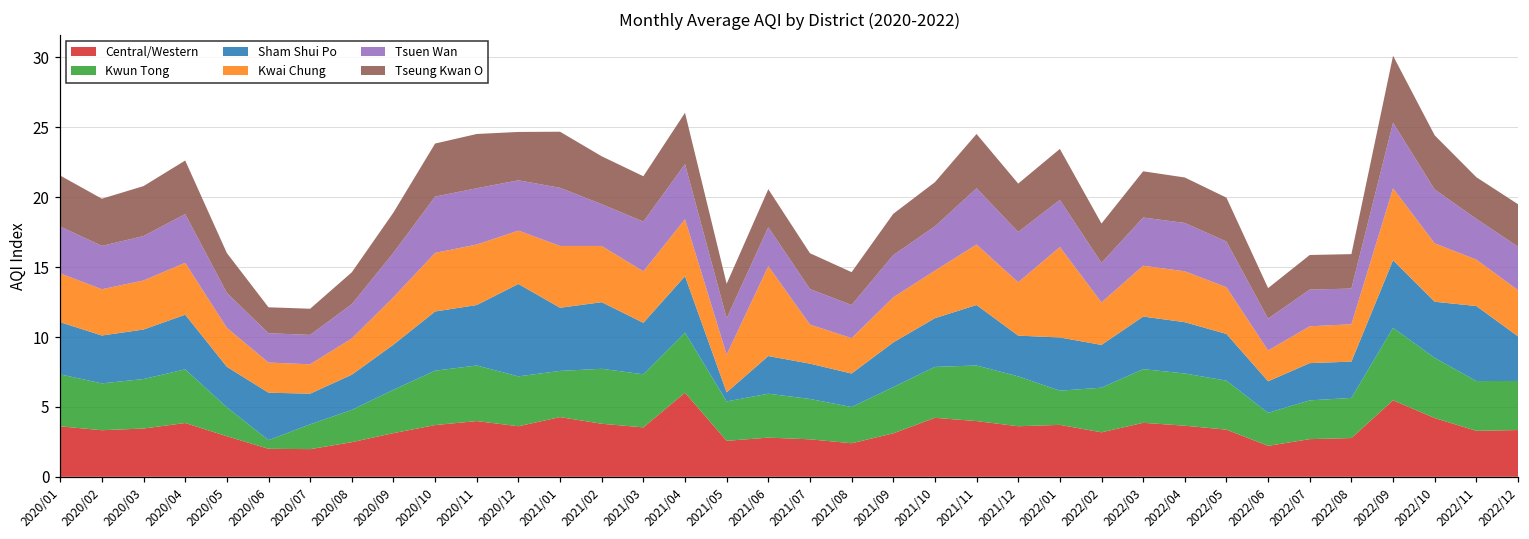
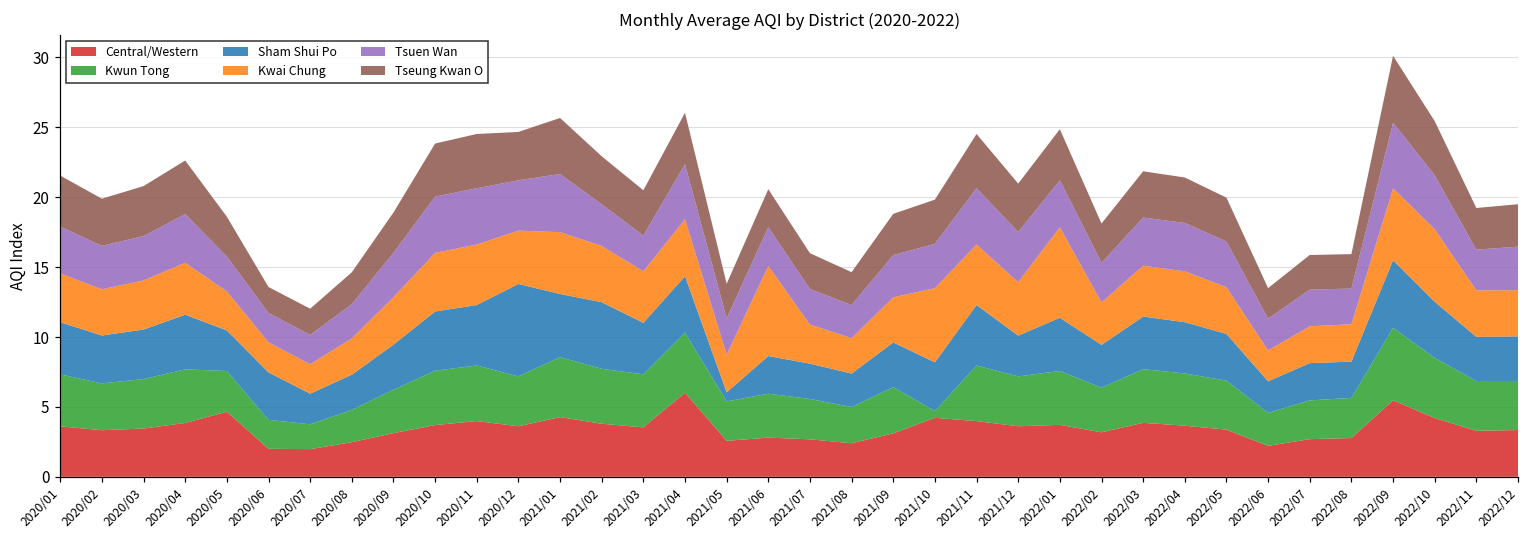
  {
    "Central/Western": {
      "2020/01": 3.6,
      "2020/02": 3.3,
      "2020/03": 3.5,
      "2020/04": 3.8,
-     "2020/05": 2.9,
+     "2020/05": 4.7,
      "2020/06": 2.0,
      "2020/07": 2.0,
      "2020/08": 2.5,
      "2020/09": 3.1,
      "2020/10": 3.7,
      "2020/11": 4.0,
      "2020/12": 3.6,
      "2021/01": 4.3,
      "2021/02": 3.8,
      "2021/03": 3.5,
      "2021/04": 6.0,
      "2021/05": 2.6,
      "2021/06": 2.8,
      "2021/07": 2.7,
      "2021/08": 2.4,
      "2021/09": 3.1,
      "2021/10": 4.2,
      "2021/11": 4.0,
      "2021/12": 3.6,
      "2022/01": 3.7,
      "2022/02": 3.2,
      "2022/03": 3.9,
      "2022/04": 3.7,
      "2022/05": 3.4,
      "2022/06": 2.2,
      "2022/07": 2.7,
      "2022/08": 2.8,
      "2022/09": 5.5,
      "2022/10": 4.2,
      "2022/11": 3.3,
      "2022/12": 3.3
    },
    "Kwun Tong": {
      "2020/01": 3.7,
      "2020/02": 3.4,
      "2020/03": 3.5,
      "2020/04": 3.8,
-     "2020/05": 2.1,
-     "2020/06": 0.6,
+     "2020/05": 2.9,
+     "2020/06": 2.1,
      "2020/07": 1.8,
      "2020/08": 2.3,
      "2020/09": 3.1,
      "2020/10": 3.9,
      "2020/11": 4.0,
      "2020/12": 3.6,
-     "2021/01": 3.3,
+     "2021/01": 4.3,
      "2021/02": 3.9,
      "2021/03": 3.8,
      "2021/04": 4.3,
      "2021/05": 2.8,
      "2021/06": 3.1,
      "2021/07": 2.9,
      "2021/08": 2.6,
      "2021/09": 3.3,
-     "2021/10": 3.6,
+     "2021/10": 0.5,
      "2021/11": 4.0,
      "2021/12": 3.6,
-     "2022/01": 2.4,
+     "2022/01": 3.9,
      "2022/02": 3.2,
      "2022/03": 3.8,
      "2022/04": 3.7,
      "2022/05": 3.5,
      "2022/06": 2.4,
      "2022/07": 2.8,
      "2022/08": 2.9,
      "2022/09": 5.2,
      "2022/10": 4.3,
      "2022/11": 3.6,
      "2022/12": 3.5
    },
    "Sham Shui Po": {
      "2020/01": 3.7,
      "2020/02": 3.4,
      "2020/03": 3.5,
      "2020/04": 3.9,
      "2020/05": 2.9,
      "2020/06": 3.4,
      "2020/07": 2.2,
      "2020/08": 2.5,
      "2020/09": 3.2,
      "2020/10": 4.2,
      "2020/11": 4.3,
      "2020/12": 6.6,
      "2021/01": 4.5,
      "2021/02": 4.8,
      "2021/03": 3.7,
      "2021/04": 4.0,
      "2021/05": 0.6,
      "2021/06": 2.7,
      "2021/07": 2.5,
      "2021/08": 2.4,
      "2021/09": 3.2,
      "2021/10": 3.5,
      "2021/11": 4.3,
      "2021/12": 2.9,
      "2022/01": 3.8,
      "2022/02": 3.1,
      "2022/03": 3.8,
      "2022/04": 3.7,
      "2022/05": 3.3,
      "2022/06": 2.3,
      "2022/07": 2.7,
      "2022/08": 2.6,
      "2022/09": 4.8,
      "2022/10": 4.0,
-     "2022/11": 5.4,
+     "2022/11": 3.2,
      "2022/12": 3.2
    },
    "Kwai Chung": {
      "2020/01": 3.5,
      "2020/02": 3.3,
      "2020/03": 3.5,
      "2020/04": 3.7,
      "2020/05": 2.8,
      "2020/06": 2.2,
      "2020/07": 2.1,
      "2020/08": 2.6,
      "2020/09": 3.4,
      "2020/10": 4.2,
      "2020/11": 4.3,
      "2020/12": 3.8,
      "2021/01": 4.4,
      "2021/02": 4.0,
      "2021/03": 3.7,
      "2021/04": 4.1,
      "2021/05": 2.7,
      "2021/06": 6.4,
      "2021/07": 2.8,
      "2021/08": 2.5,
      "2021/09": 3.2,
-     "2021/10": 3.4,
+     "2021/10": 5.3,
      "2021/11": 4.3,
      "2021/12": 3.8,
      "2022/01": 6.5,
      "2022/02": 3.0,
      "2022/03": 3.6,
      "2022/04": 3.6,
      "2022/05": 3.3,
      "2022/06": 2.2,
      "2022/07": 2.6,
      "2022/08": 2.7,
      "2022/09": 5.1,
-     "2022/10": 4.2,
+     "2022/10": 5.2,
      "2022/11": 3.3,
      "2022/12": 3.3
    },
    "Tsuen Wan": {
      "2020/01": 3.3,
      "2020/02": 3.1,
      "2020/03": 3.2,
      "2020/04": 3.5,
      "2020/05": 2.5,
      "2020/06": 2.1,
      "2020/07": 2.1,
      "2020/08": 2.5,
      "2020/09": 3.2,
      "2020/10": 4.0,
      "2020/11": 4.0,
      "2020/12": 3.6,
      "2021/01": 4.2,
      "2021/02": 3.0,
-     "2021/03": 3.6,
+     "2021/03": 2.6,
      "2021/04": 3.9,
      "2021/05": 2.6,
      "2021/06": 2.8,
      "2021/07": 2.5,
      "2021/08": 2.4,
      "2021/09": 3.0,
      "2021/10": 3.2,
      "2021/11": 4.0,
      "2021/12": 3.6,
      "2022/01": 3.4,
      "2022/02": 2.8,
      "2022/03": 3.5,
      "2022/04": 3.5,
      "2022/05": 3.3,
      "2022/06": 2.3,
      "2022/07": 2.6,
      "2022/08": 2.6,
      "2022/09": 4.7,
      "2022/10": 3.9,
      "2022/11": 2.9,
      "2022/12": 3.1
    }
  }
